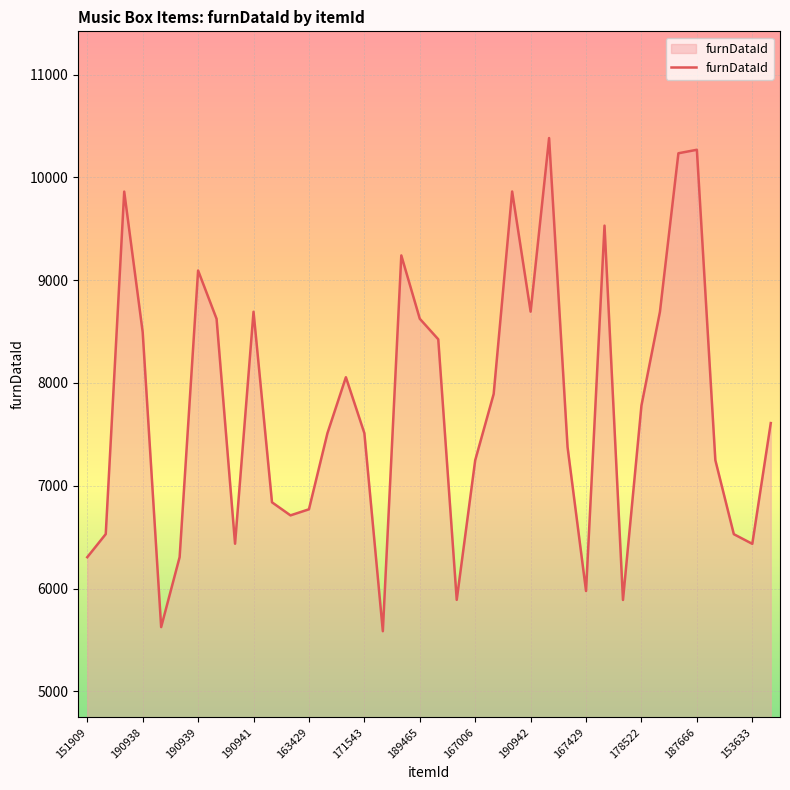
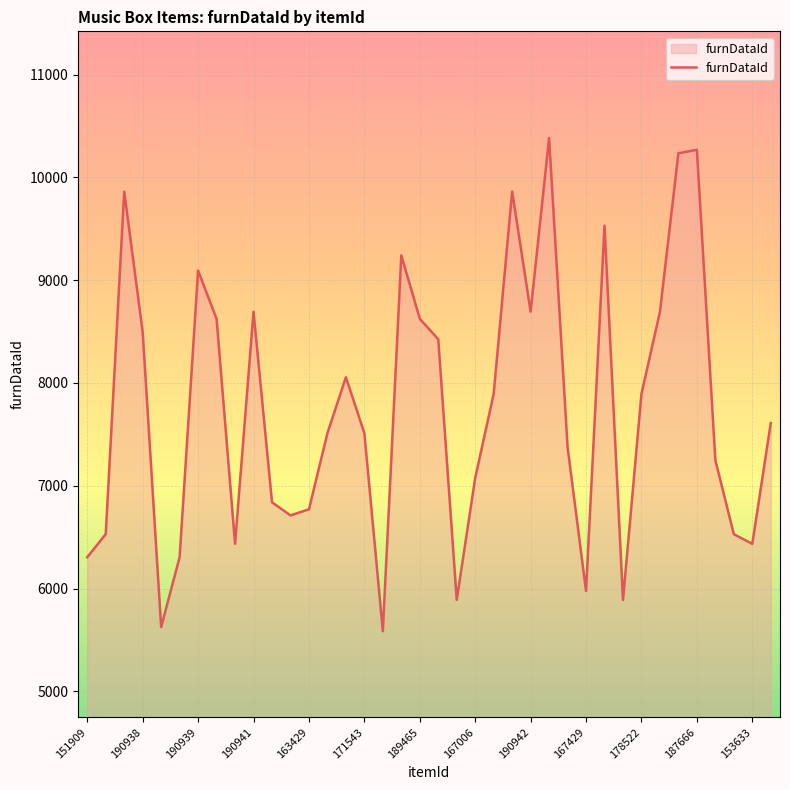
  {
    "151909": 6310,
    "190938": 8500,
    "190939": 9090,
    "190941": 8690,
    "163429": 6770,
    "171543": 7510,
    "189465": 8630,
-   "167006": 7250,
+   "167006": 7080,
    "190942": 8690,
    "167429": 5980,
-   "178522": 7780,
+   "178522": 7890,
    "187666": 10270,
    "153633": 6440
  }
